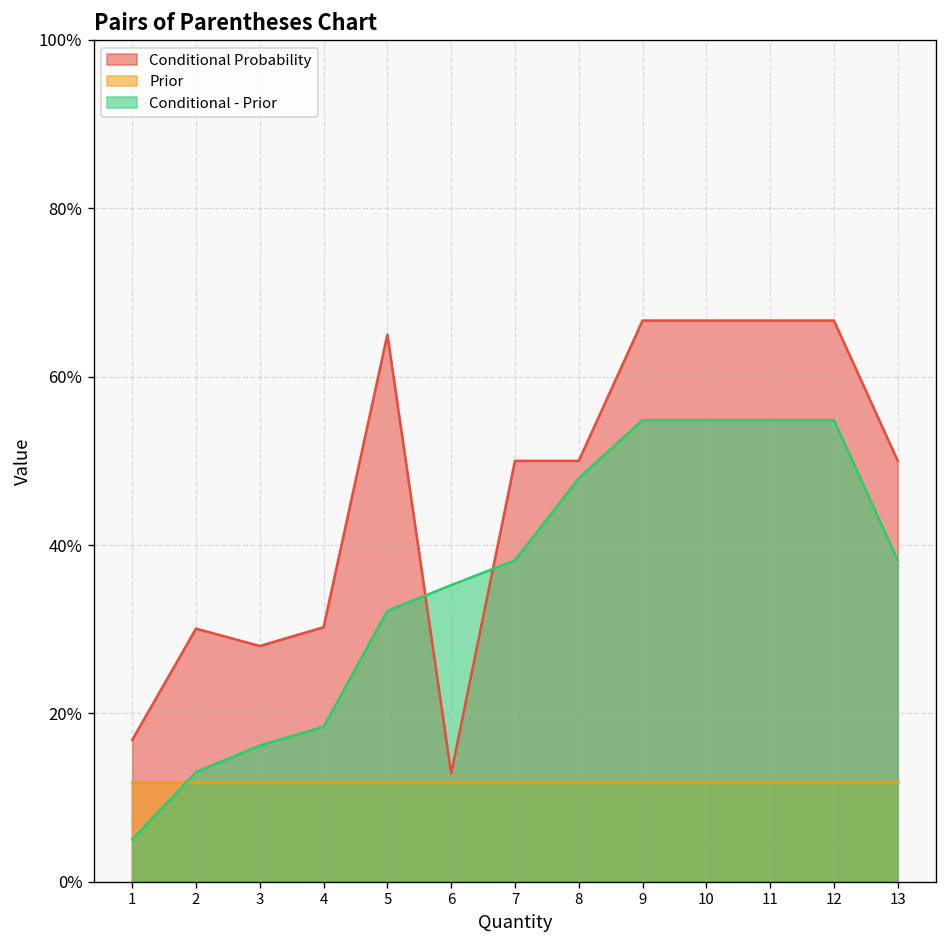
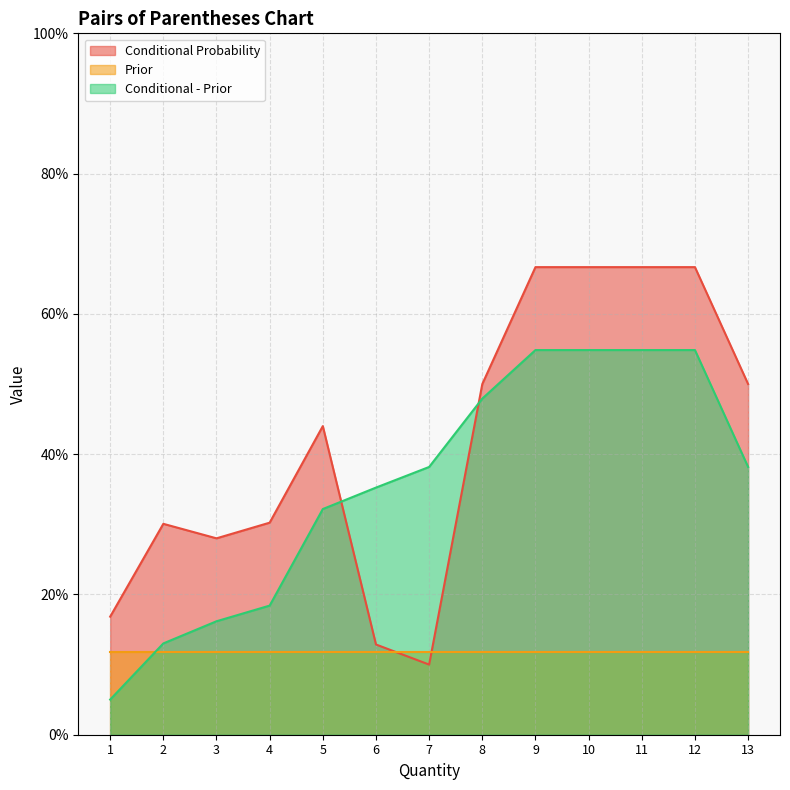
  {
    "Conditional Probability": {
      "1": "17%",
      "2": "30%",
      "3": "28%",
      "4": "30%",
-     "5": "65%",
+     "5": "44%",
      "6": "13%",
-     "7": "50%",
+     "7": "10%",
      "8": "50%",
      "9": "67%",
      "10": "67%",
      "11": "67%",
      "12": "67%",
      "13": "50%"
    },
    "Prior": {
      "1": "12%",
      "2": "12%",
      "3": "12%",
      "4": "12%",
      "5": "12%",
      "6": "12%",
      "7": "12%",
      "8": "12%",
      "9": "12%",
      "10": "12%",
      "11": "12%",
      "12": "12%",
      "13": "12%"
    },
    "Conditional - Prior": {
      "1": "5%",
      "2": "13%",
      "3": "16%",
      "4": "18%",
      "5": "32%",
      "6": "35%",
      "7": "38%",
      "8": "48%",
      "9": "55%",
      "10": "55%",
      "11": "55%",
      "12": "55%",
      "13": "38%"
    }
  }
